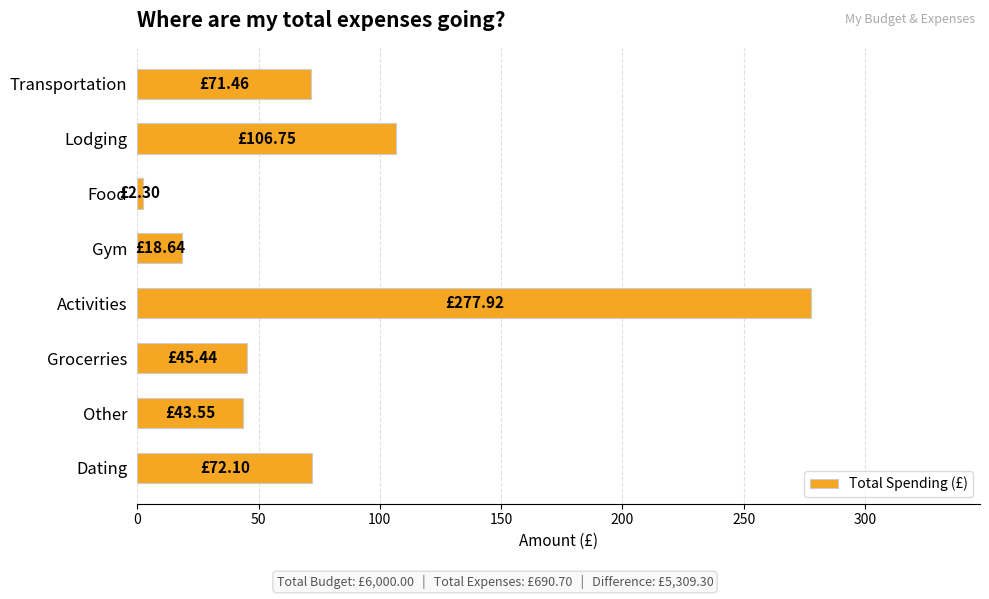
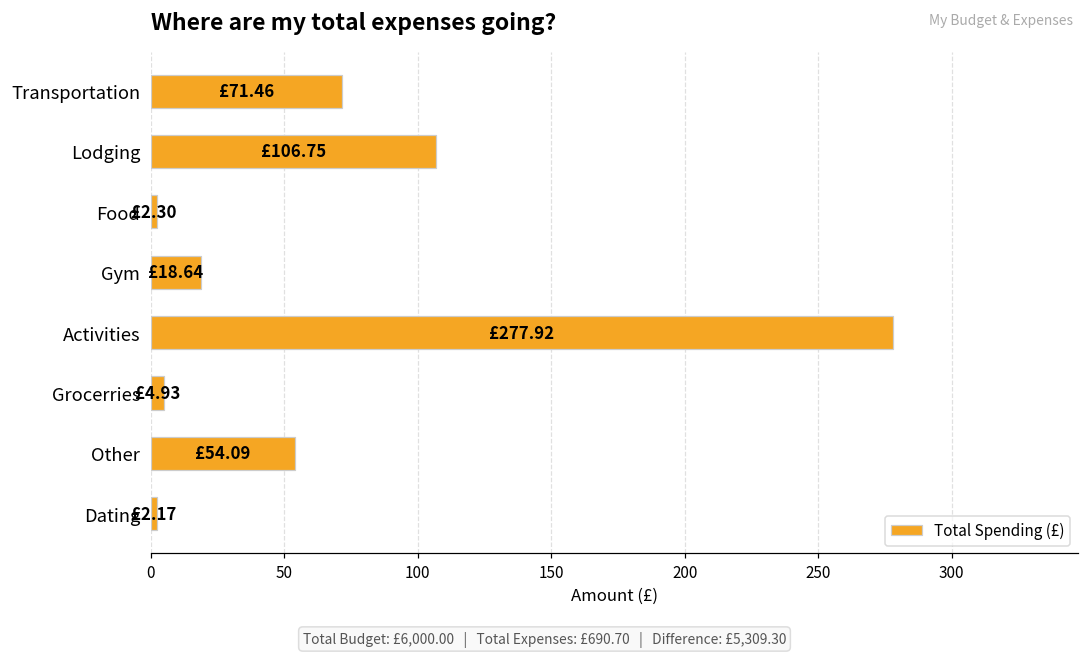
  {
    "Transportation": "£71.46",
    "Lodging": "£106.75",
    "Food": "£2.30",
    "Gym": "£18.64",
    "Activities": "£277.92",
-   "Grocerries": "£45.44",
-   "Other": "£43.55",
-   "Dating": "£72.10"
+   "Grocerries": "£4.93",
+   "Other": "£54.09",
+   "Dating": "£2.17"
  }
